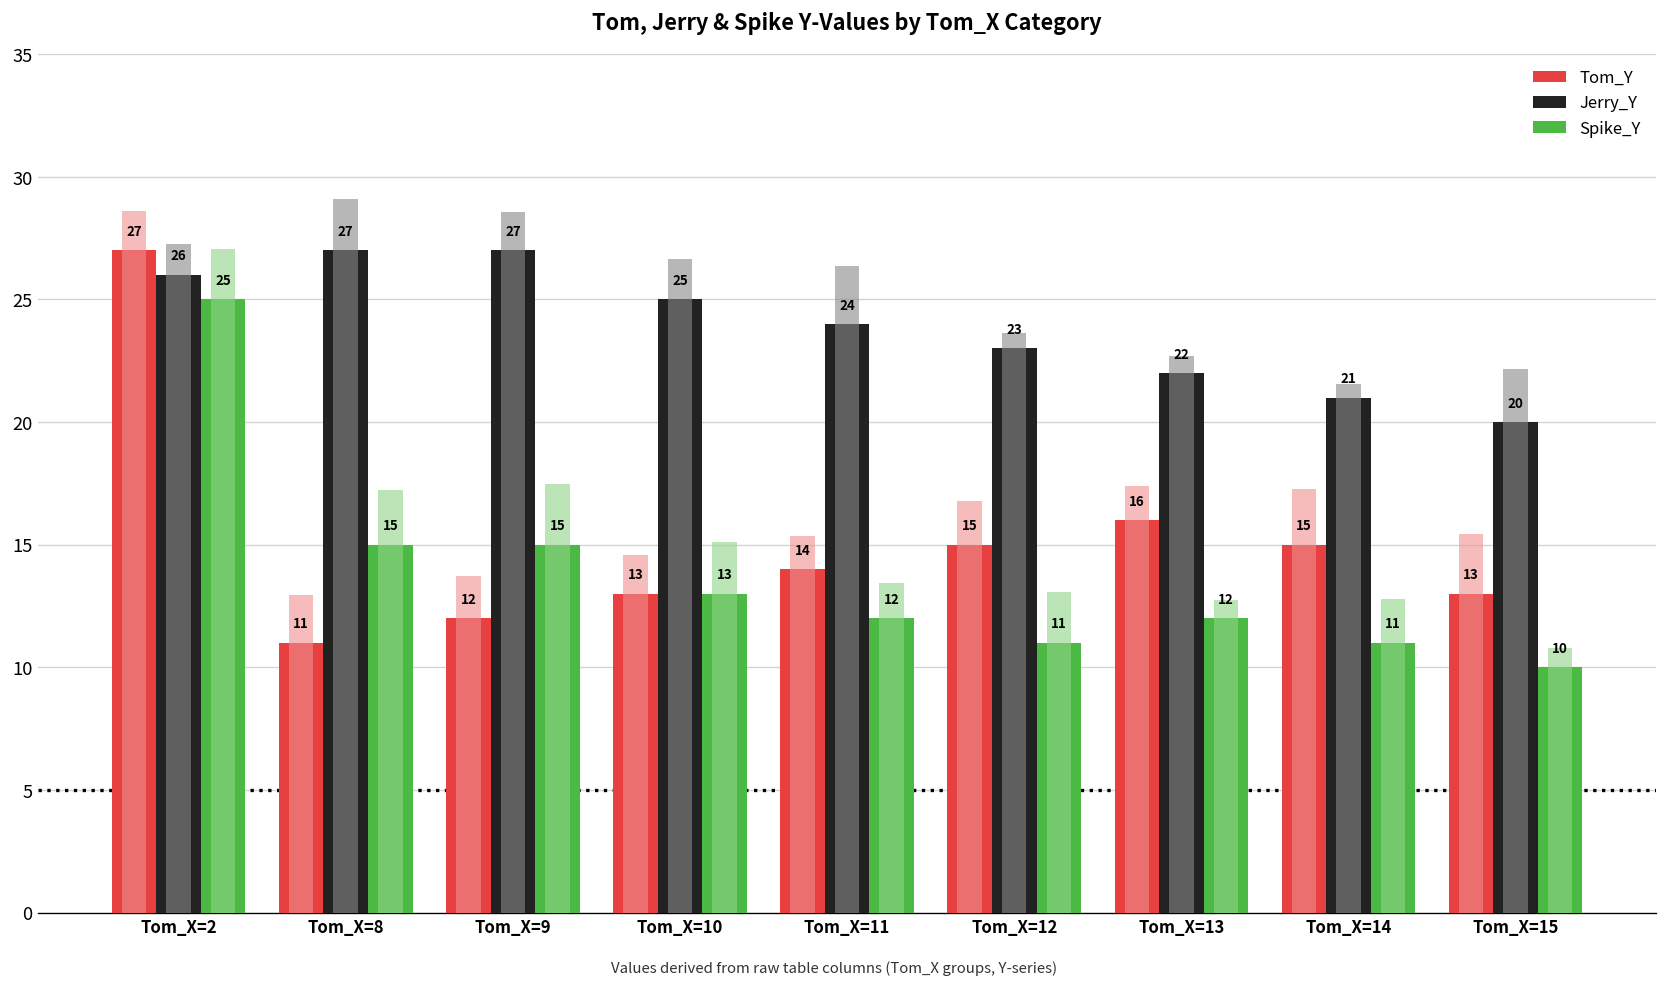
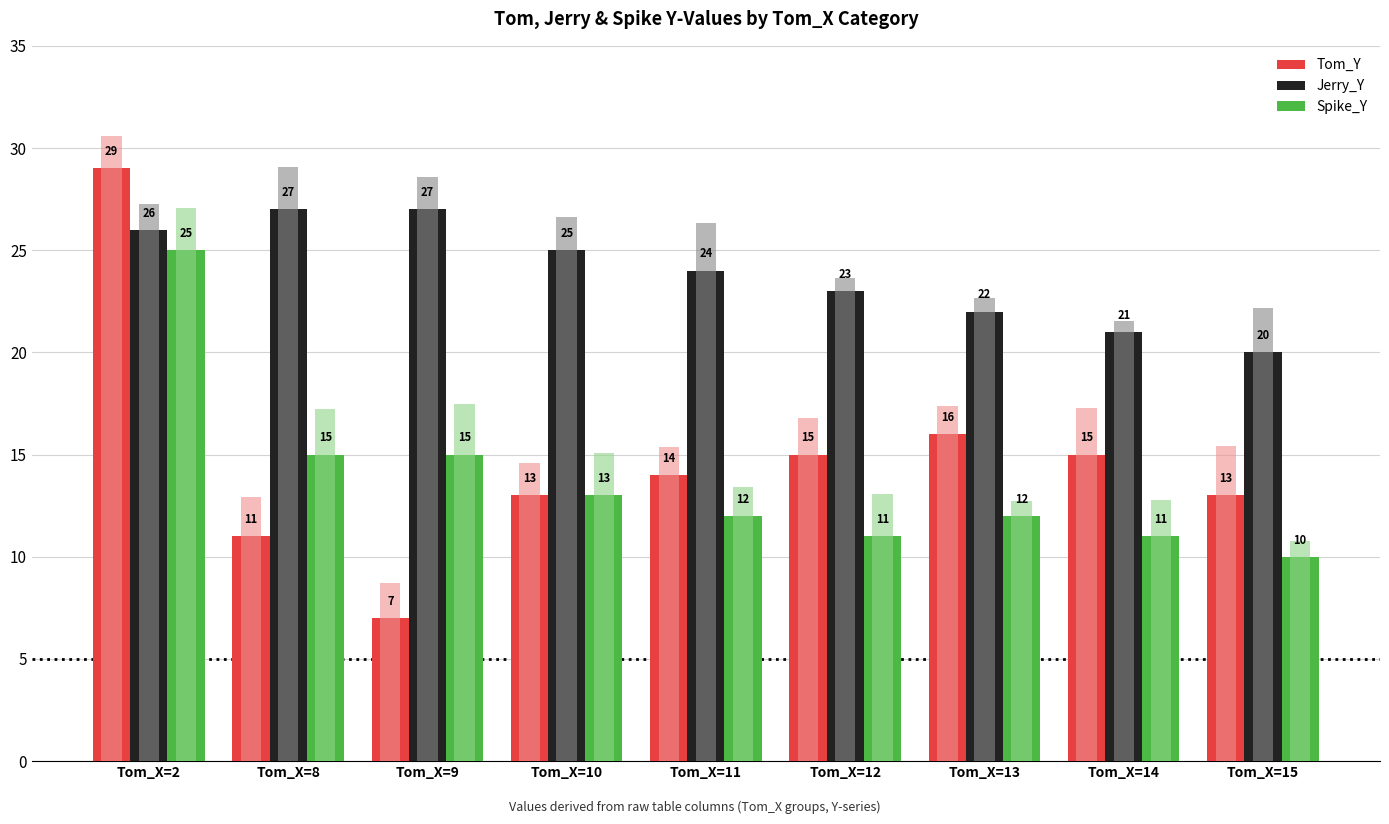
  {
    "Tom_Y": {
-     "Tom_X=2": 27,
-     "Tom_X=9": 12
+     "Tom_X=2": 29,
+     "Tom_X=9": 7
    }
  }
